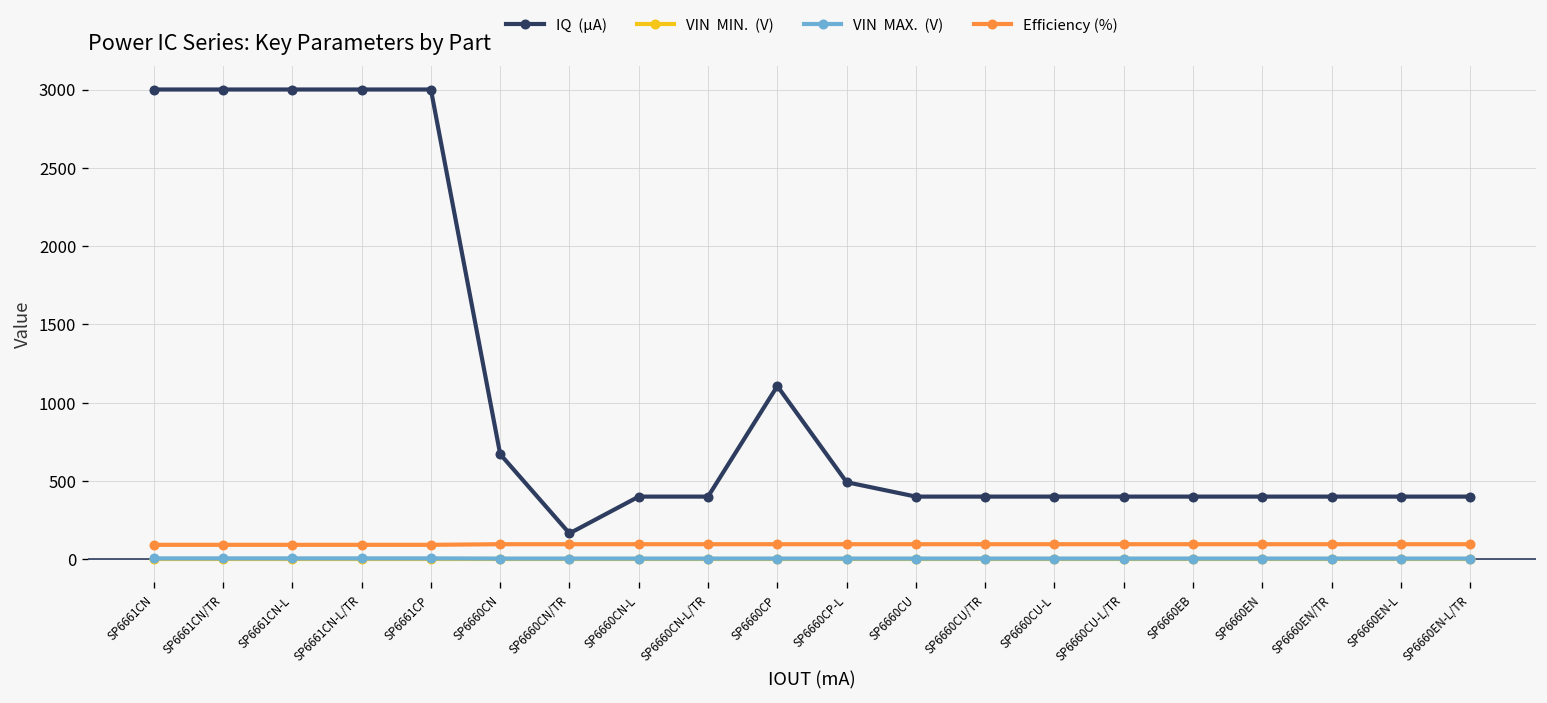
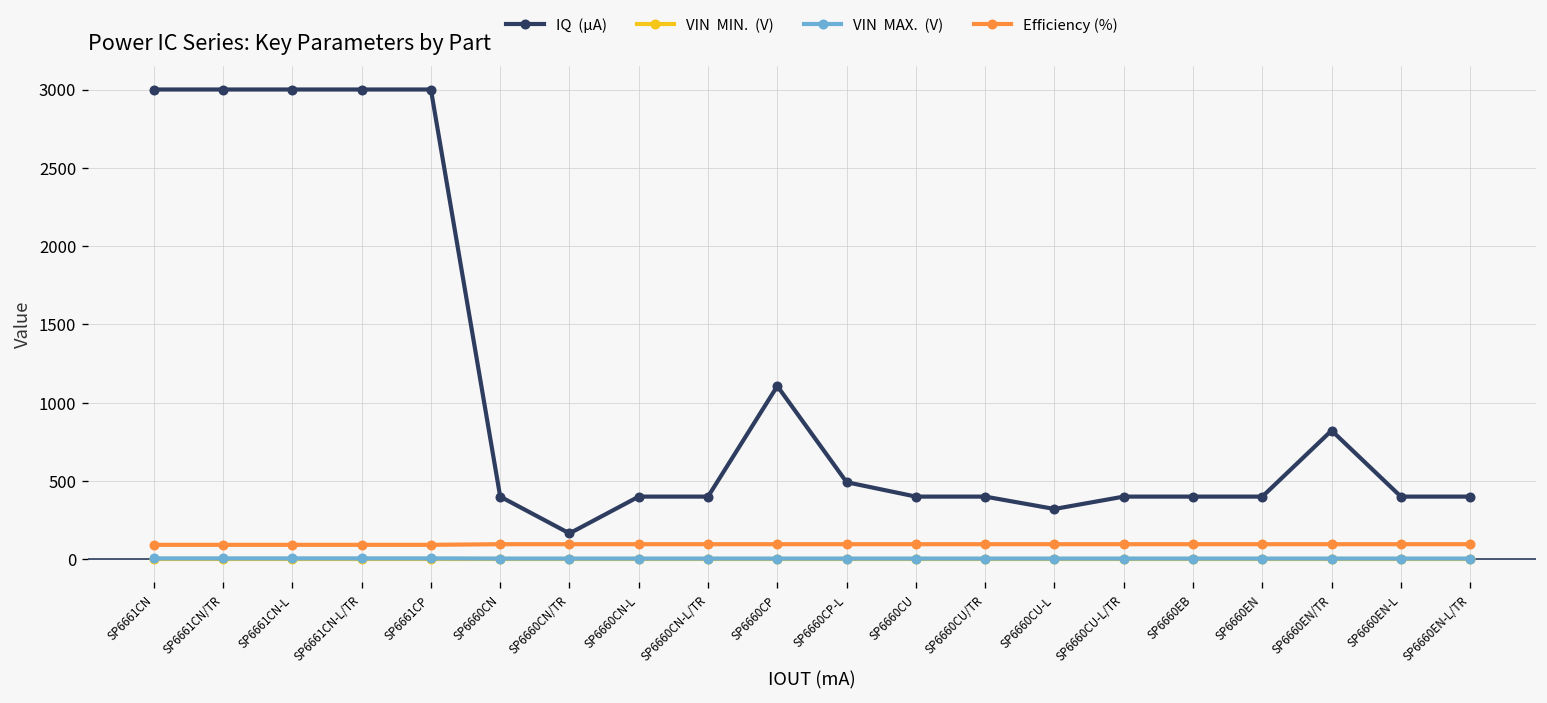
  {
    "IQ (µA)": {
      "SP6661CN": 3000,
      "SP6661CN/TR": 3000,
      "SP6661CN-L": 3000,
      "SP6661CN-L/TR": 3000,
      "SP6661CP": 3000,
-     "SP6660CN": 670,
+     "SP6660CN": 400,
      "SP6660CN/TR": 170,
      "SP6660CN-L": 400,
      "SP6660CN-L/TR": 400,
      "SP6660CP": 1110,
      "SP6660CP-L": 490,
      "SP6660CU": 400,
      "SP6660CU/TR": 400,
-     "SP6660CU-L": 400,
+     "SP6660CU-L": 320,
      "SP6660CU-L/TR": 400,
      "SP6660EB": 400,
      "SP6660EN": 400,
-     "SP6660EN/TR": 400,
+     "SP6660EN/TR": 820,
      "SP6660EN-L": 400,
      "SP6660EN-L/TR": 400
    },
    "VIN MAX. (V)": {
      "SP6660CN": 0,
      "SP6660CN/TR": 0,
      "SP6660CN-L": 0,
      "SP6660CN-L/TR": 0,
      "SP6660CP": 0,
      "SP6660CP-L": 0,
      "SP6660CU": 0,
      "SP6660CU/TR": 0,
      "SP6660CU-L": 0,
      "SP6660CU-L/TR": 0,
      "SP6660EB": 0,
      "SP6660EN": 0,
      "SP6660EN/TR": 0,
      "SP6660EN-L": 0,
      "SP6660EN-L/TR": 0
    },
    "Efficiency (%)": {
      "SP6661CN": 90,
      "SP6661CN/TR": 90,
      "SP6661CN-L": 90,
      "SP6661CN-L/TR": 90,
      "SP6661CP": 90,
      "SP6660CN": 100,
      "SP6660CN/TR": 100,
      "SP6660CN-L": 100,
      "SP6660CN-L/TR": 100,
      "SP6660CP": 100,
      "SP6660CP-L": 100,
      "SP6660CU": 100,
      "SP6660CU/TR": 100,
      "SP6660CU-L": 100,
      "SP6660CU-L/TR": 100,
      "SP6660EB": 100,
      "SP6660EN": 100,
      "SP6660EN/TR": 100,
      "SP6660EN-L": 100,
      "SP6660EN-L/TR": 100
    }
  }
